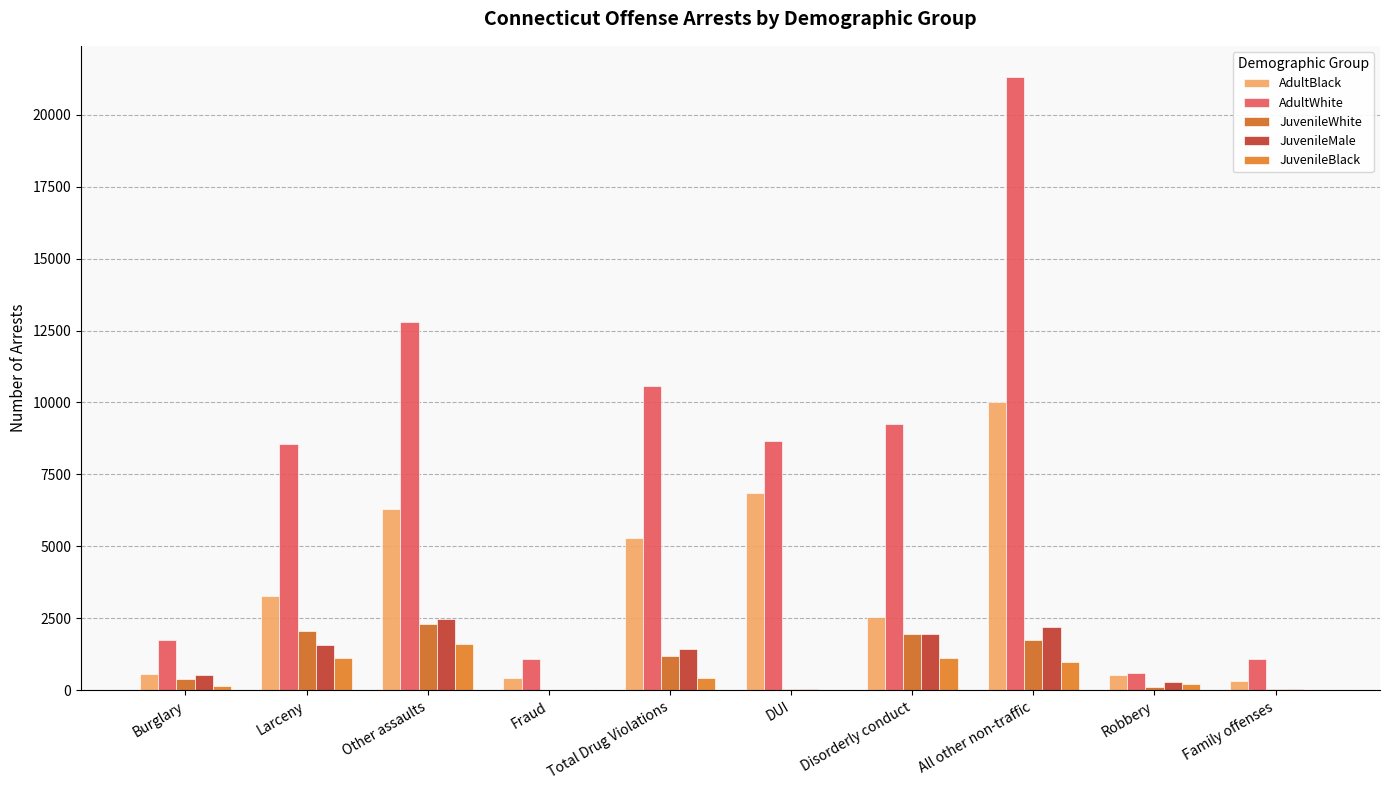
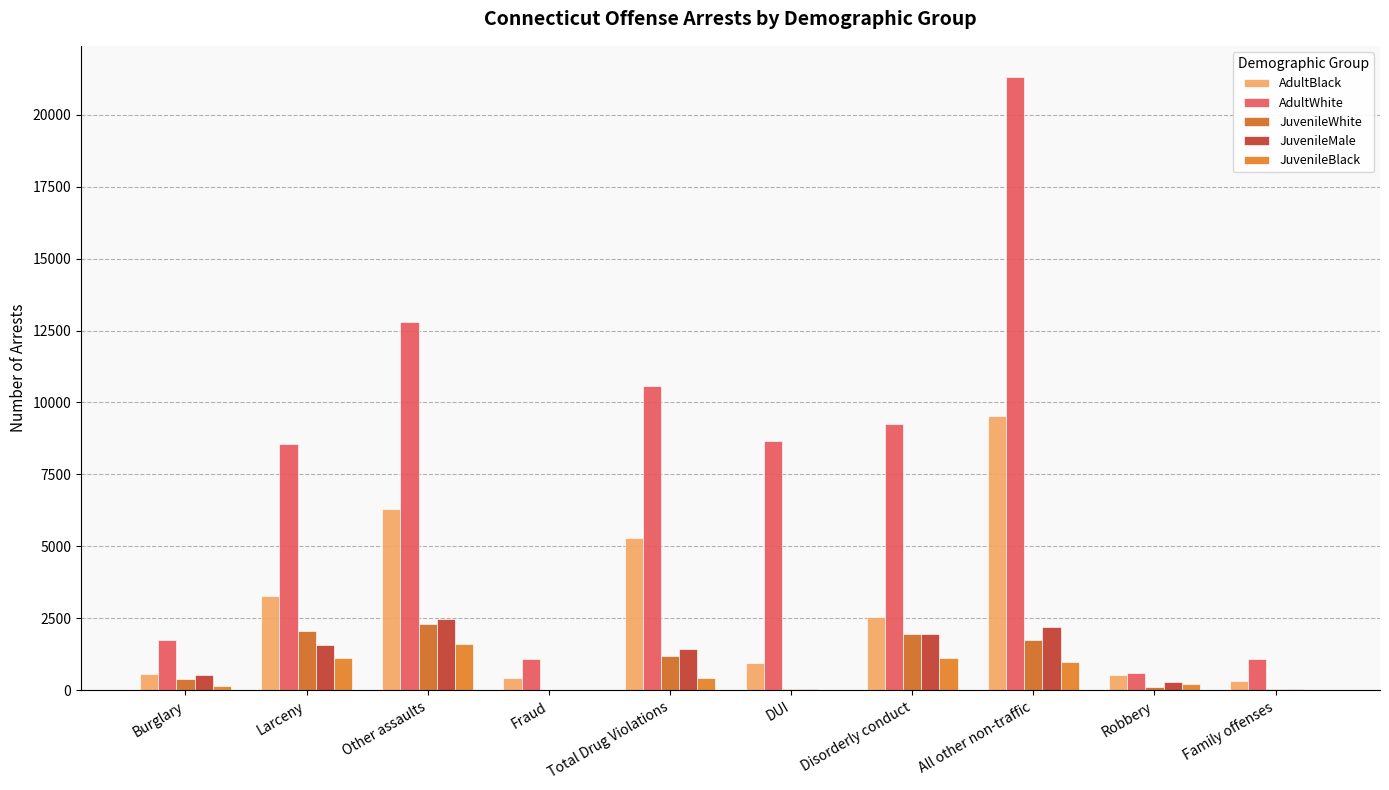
  {
    "AdultBlack": {
      "Burglary": 600,
      "Larceny": 3300,
      "Other assaults": 6300,
      "Fraud": 400,
      "Total Drug Violations": 5300,
-     "DUI": 6800,
+     "DUI": 900,
      "Disorderly conduct": 2500,
-     "All other non-traffic": 10000,
+     "All other non-traffic": 9500,
      "Robbery": 500,
      "Family offenses": 300
    },
    "AdultWhite": {
      "Burglary": 1800,
      "Larceny": 8500,
      "Other assaults": 12800,
      "Fraud": 1100,
      "Total Drug Violations": 10600,
      "DUI": 8700,
      "Disorderly conduct": 9300,
      "All other non-traffic": 21300,
      "Robbery": 600,
      "Family offenses": 1100
    }
  }
